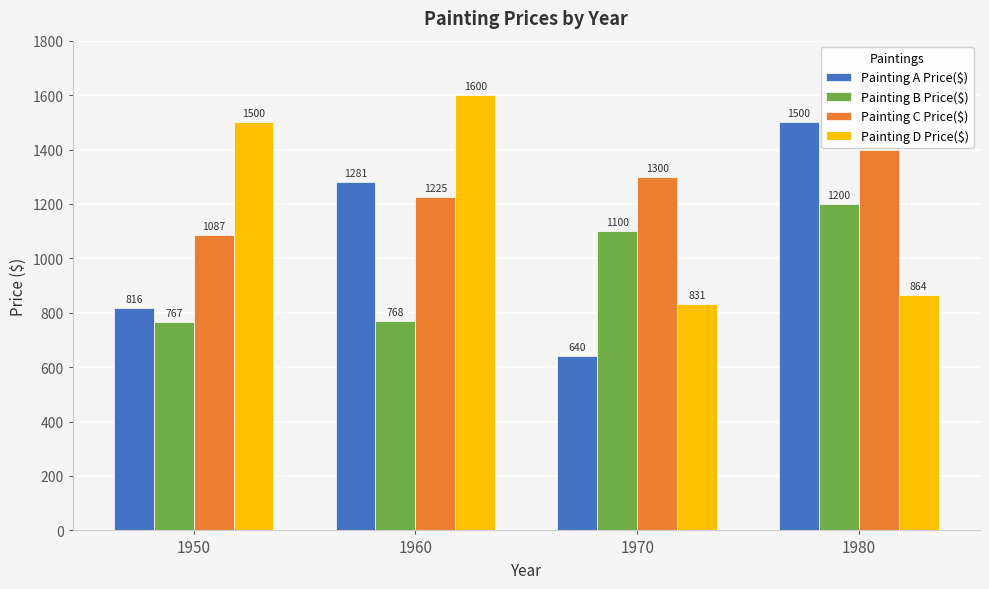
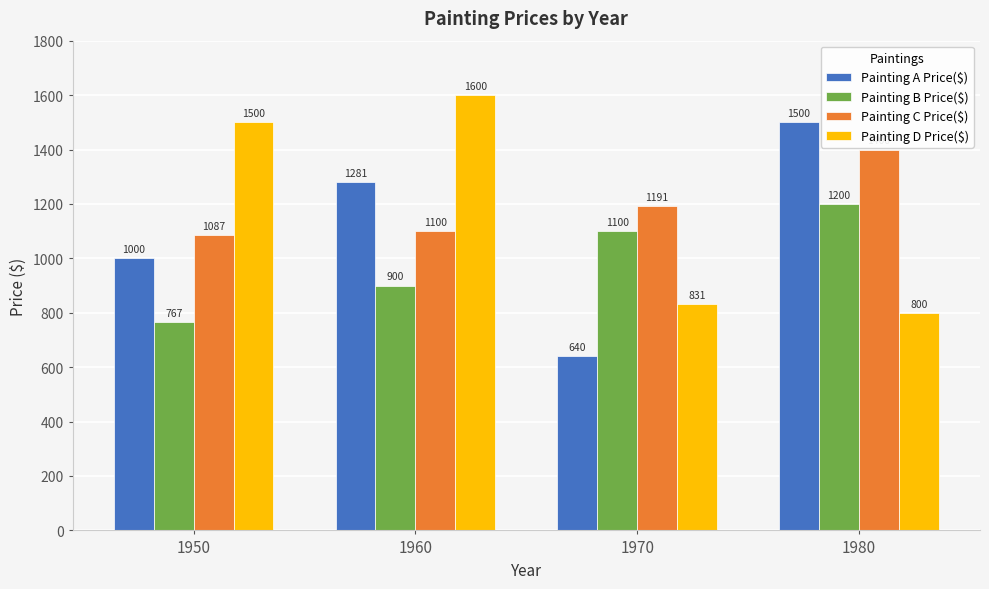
  {
    "Painting A Price($)": {
-     "1950": 816,
+     "1950": 1000,
      "1960": 1281,
      "1970": 640,
      "1980": 1500
    },
    "Painting B Price($)": {
      "1950": 767,
-     "1960": 768,
+     "1960": 900,
      "1970": 1100,
      "1980": 1200
    },
    "Painting C Price($)": {
      "1950": 1087,
-     "1960": 1225,
-     "1970": 1300
+     "1960": 1100,
+     "1970": 1191
    },
    "Painting D Price($)": {
      "1950": 1500,
      "1960": 1600,
      "1970": 831,
-     "1980": 864
+     "1980": 800
    }
  }
